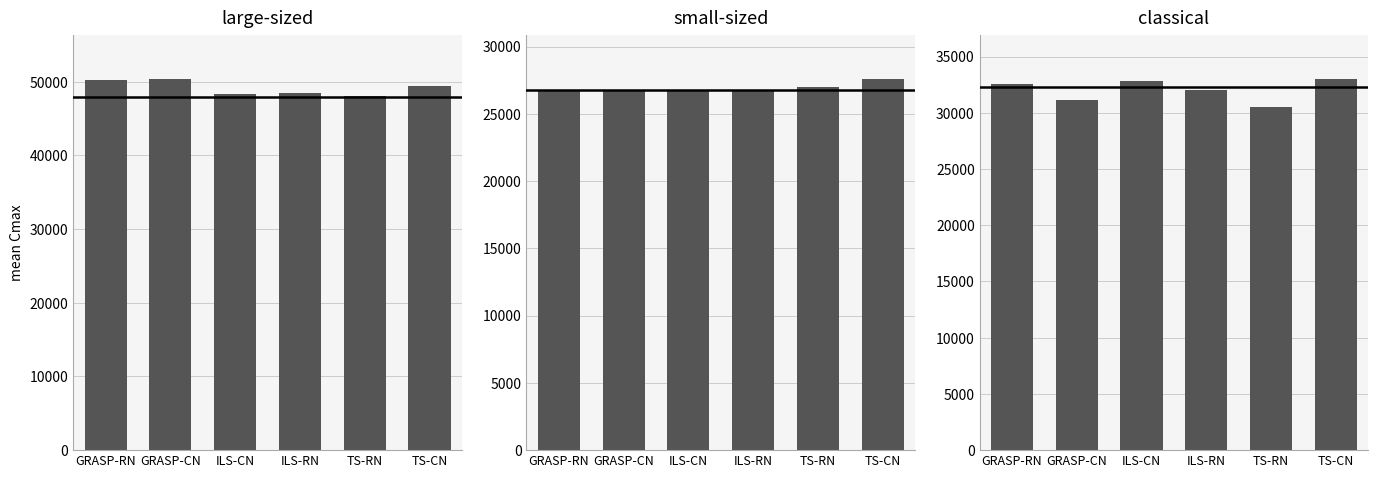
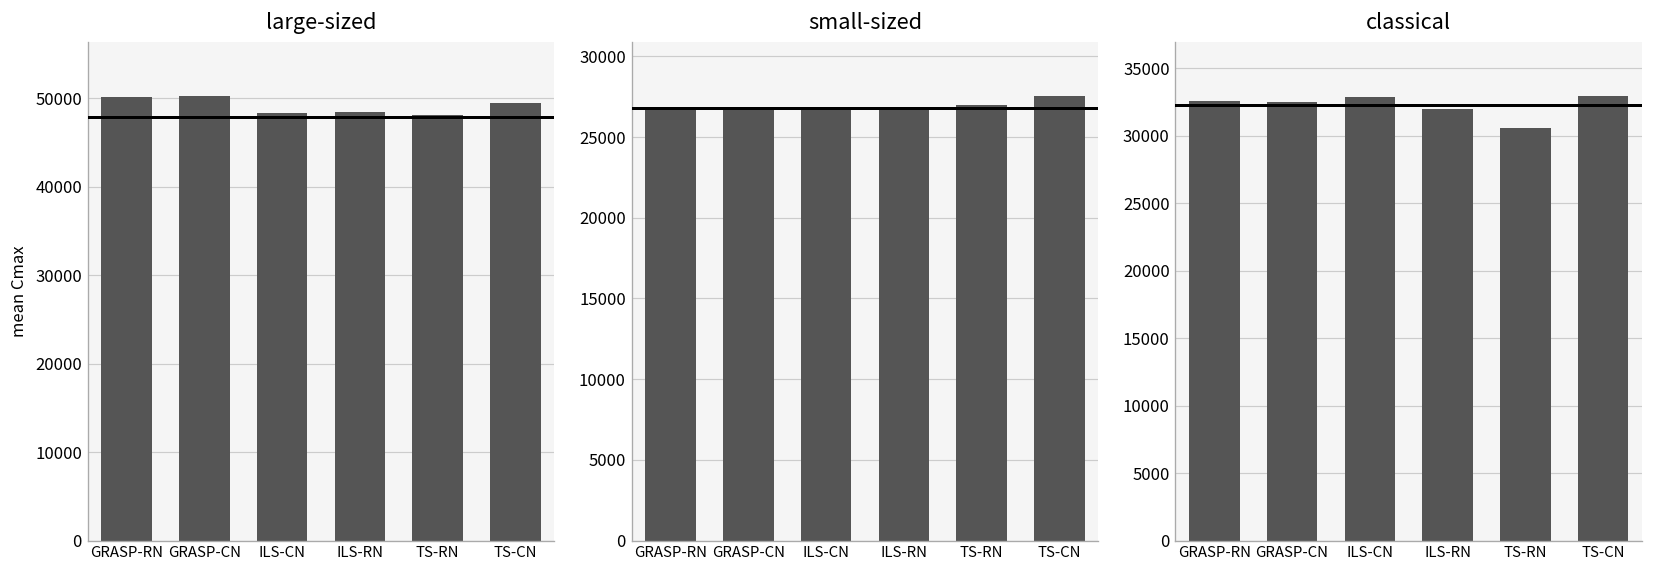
  {
    "large-sized": {
      "GRASP-RN": 50000,
      "GRASP-CN": 50000,
      "ILS-CN": 48000,
      "ILS-RN": 48000,
      "TS-RN": 48000,
      "TS-CN": 49000
    },
    "small-sized": {
      "GRASP-RN": 26800,
      "GRASP-CN": 26800,
      "ILS-CN": 26800,
      "ILS-RN": 26800,
      "TS-RN": 27000,
      "TS-CN": 27600
    },
    "classical": {
      "GRASP-RN": 32600,
-     "GRASP-CN": 31200,
+     "GRASP-CN": 32500,
      "ILS-CN": 32800,
      "ILS-RN": 32000,
      "TS-RN": 30500,
      "TS-CN": 33000
    }
  }
